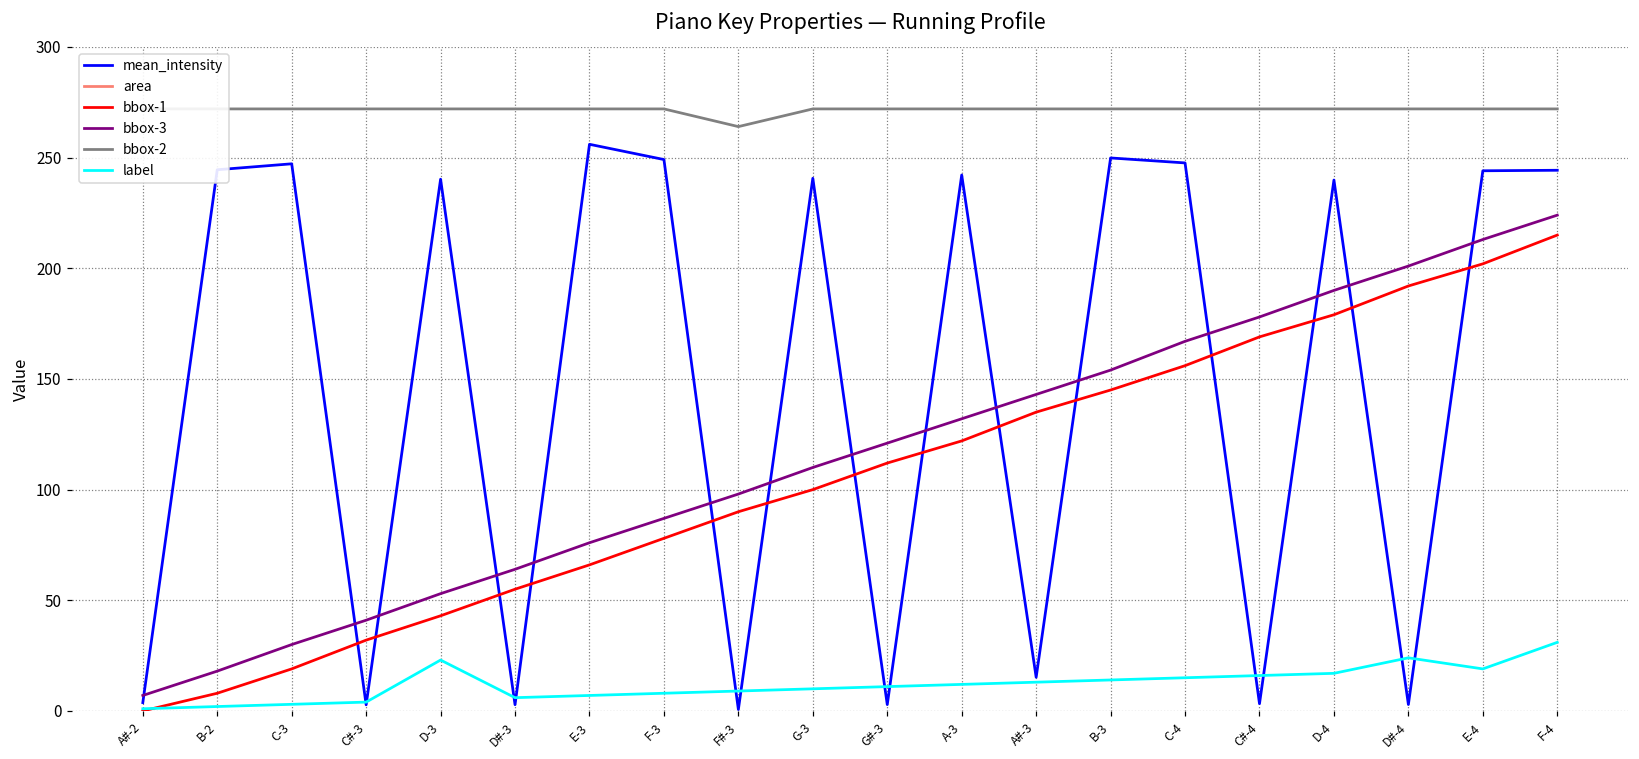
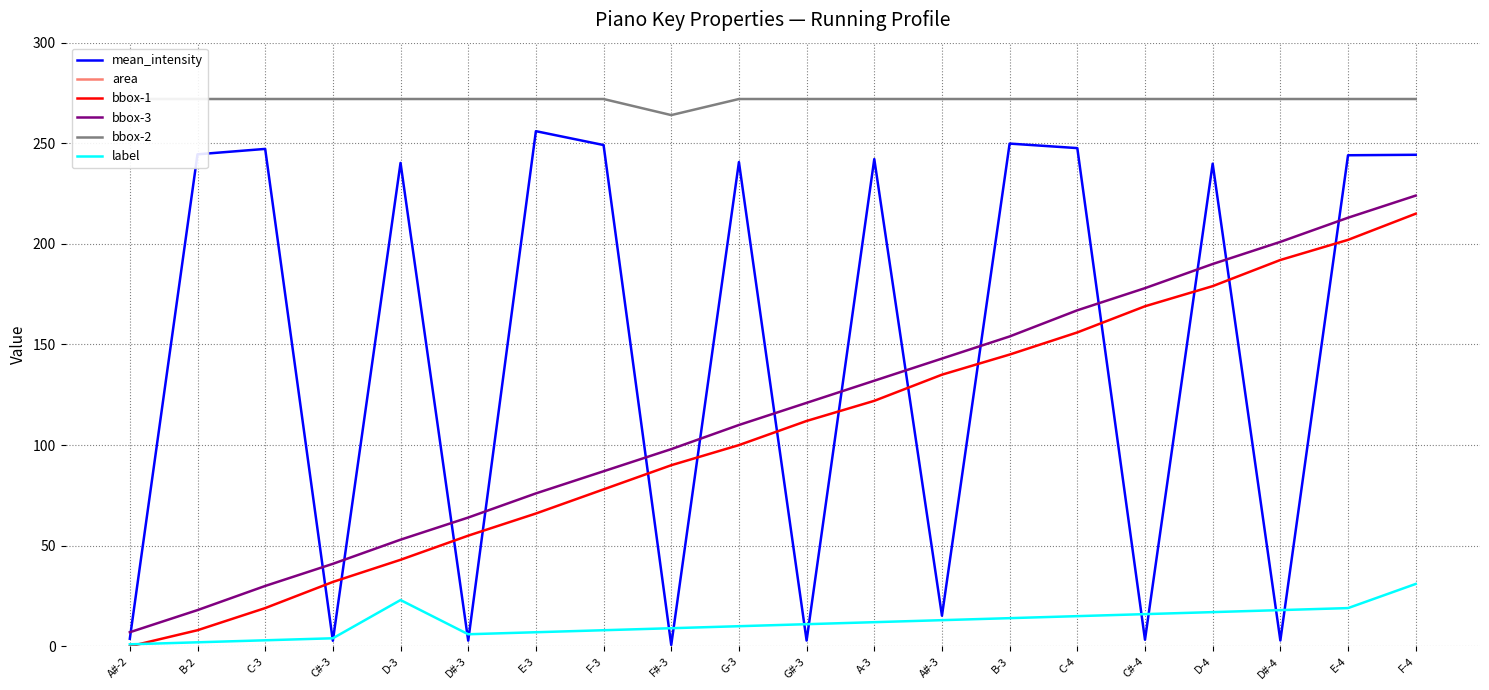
  {
    "mean_intensity": {
      "A#-2": 4,
      "C-3": 247,
      "D-3": 240,
      "D#-3": 3,
      "E-3": 256,
      "F-3": 249,
      "F#-3": 1,
      "G-3": 241,
      "G#-3": 3,
      "A-3": 242,
      "A#-3": 15,
      "B-3": 250,
      "C-4": 248,
      "C#-4": 3,
      "D-4": 240,
      "D#-4": 3,
      "E-4": 244,
      "F-4": 244
    },
    "bbox-1": {
      "B-2": 8,
      "C-3": 19,
      "C#-3": 32,
      "D-3": 43,
      "D#-3": 55,
      "E-3": 66,
      "F-3": 78,
      "F#-3": 90,
      "G-3": 100,
      "G#-3": 112,
      "A-3": 122,
      "A#-3": 135,
      "B-3": 145,
      "C-4": 156,
      "C#-4": 169,
      "D-4": 179,
      "D#-4": 192,
      "E-4": 202,
      "F-4": 215
    },
    "bbox-3": {
      "A#-2": 7,
      "B-2": 18,
      "C-3": 30,
      "C#-3": 41,
      "D-3": 53,
      "D#-3": 64,
      "E-3": 76,
      "F-3": 87,
      "F#-3": 98,
      "G-3": 110,
      "G#-3": 121,
      "A-3": 132,
      "A#-3": 143,
      "B-3": 154,
      "C-4": 167,
      "C#-4": 178,
      "D-4": 190,
      "D#-4": 201,
      "E-4": 213,
      "F-4": 224
    },
    "bbox-2": {
      "C-3": 272,
      "C#-3": 272,
      "D-3": 272,
      "D#-3": 272,
      "E-3": 272,
      "F-3": 272,
      "F#-3": 264,
      "G-3": 272,
      "G#-3": 272,
      "A-3": 272,
      "A#-3": 272,
      "B-3": 272,
      "C-4": 272,
      "C#-4": 272,
      "D-4": 272,
      "D#-4": 272,
      "E-4": 272,
      "F-4": 272
    },
    "label": {
      "B-2": 2,
      "C-3": 3,
      "D-3": 23,
      "D#-3": 6,
      "E-3": 7,
      "F-3": 8,
      "F#-3": 9,
      "G-3": 10,
      "G#-3": 11,
      "A-3": 12,
      "A#-3": 13,
      "B-3": 14,
      "C-4": 15,
      "C#-4": 16,
      "D-4": 17,
-     "D#-4": 24,
+     "D#-4": 18,
      "E-4": 19,
      "F-4": 31
    }
  }
